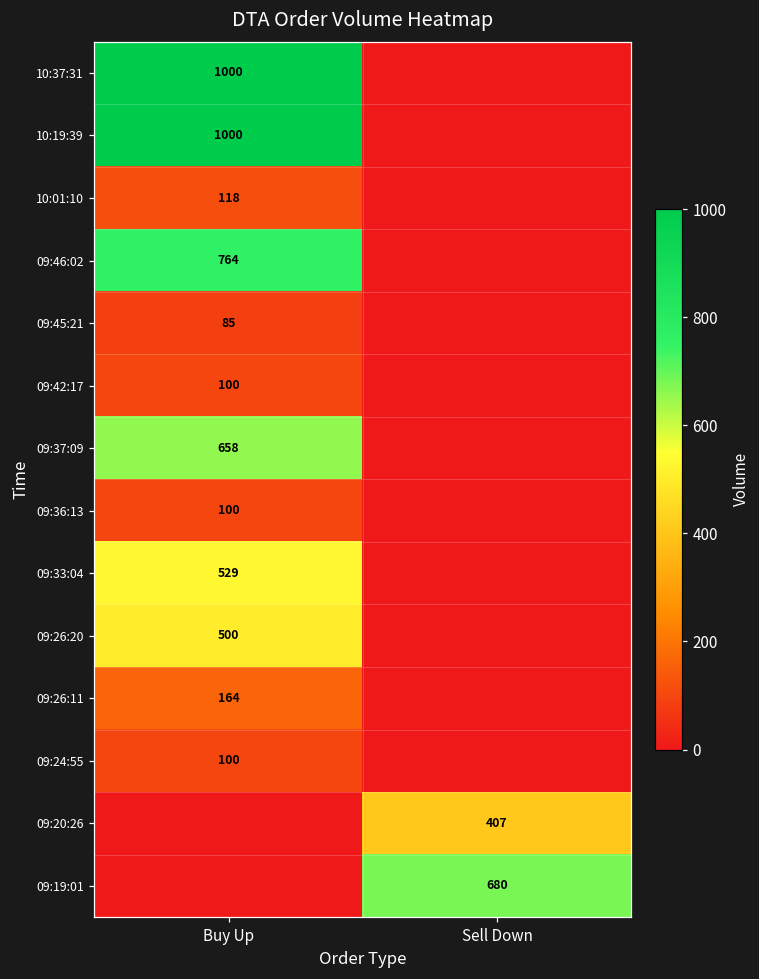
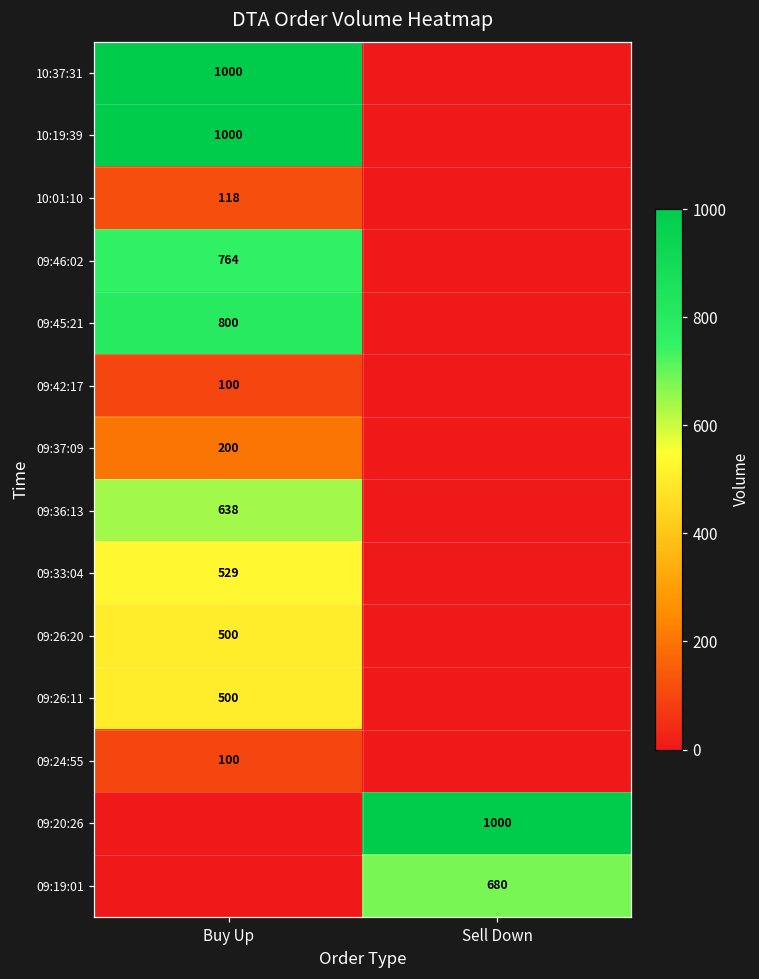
  {
    "10:37:31": {
      "Buy Up": 1000
    },
    "10:19:39": {
      "Buy Up": 1000
    },
    "10:01:10": {
      "Buy Up": 118
    },
    "09:46:02": {
      "Buy Up": 764
    },
    "09:45:21": {
-     "Buy Up": 85
+     "Buy Up": 800
    },
    "09:42:17": {
      "Buy Up": 100
    },
    "09:37:09": {
-     "Buy Up": 658
+     "Buy Up": 200
    },
    "09:36:13": {
-     "Buy Up": 100
+     "Buy Up": 638
    },
    "09:33:04": {
      "Buy Up": 529
    },
    "09:26:20": {
      "Buy Up": 500
    },
    "09:26:11": {
-     "Buy Up": 164
+     "Buy Up": 500
    },
    "09:24:55": {
      "Buy Up": 100
    },
    "09:20:26": {
-     "Sell Down": 407
+     "Sell Down": 1000
    },
    "09:19:01": {
      "Sell Down": 680
    }
  }
